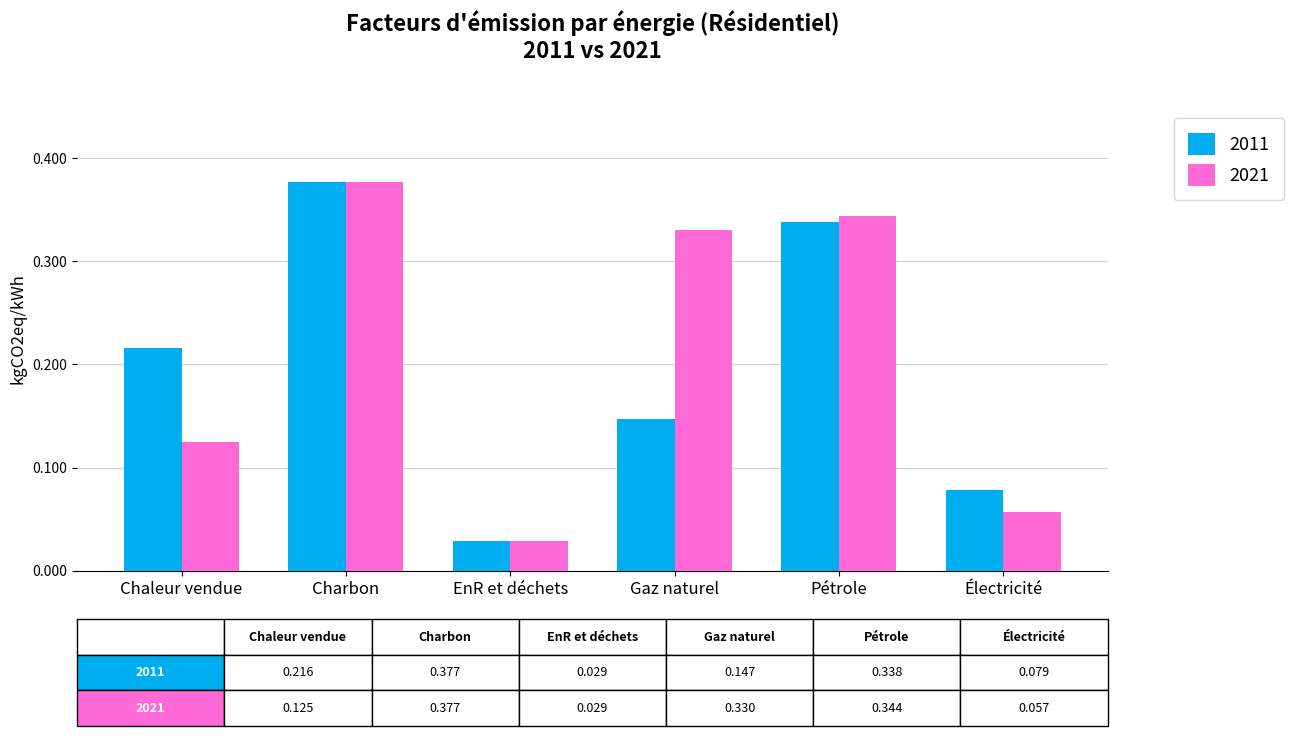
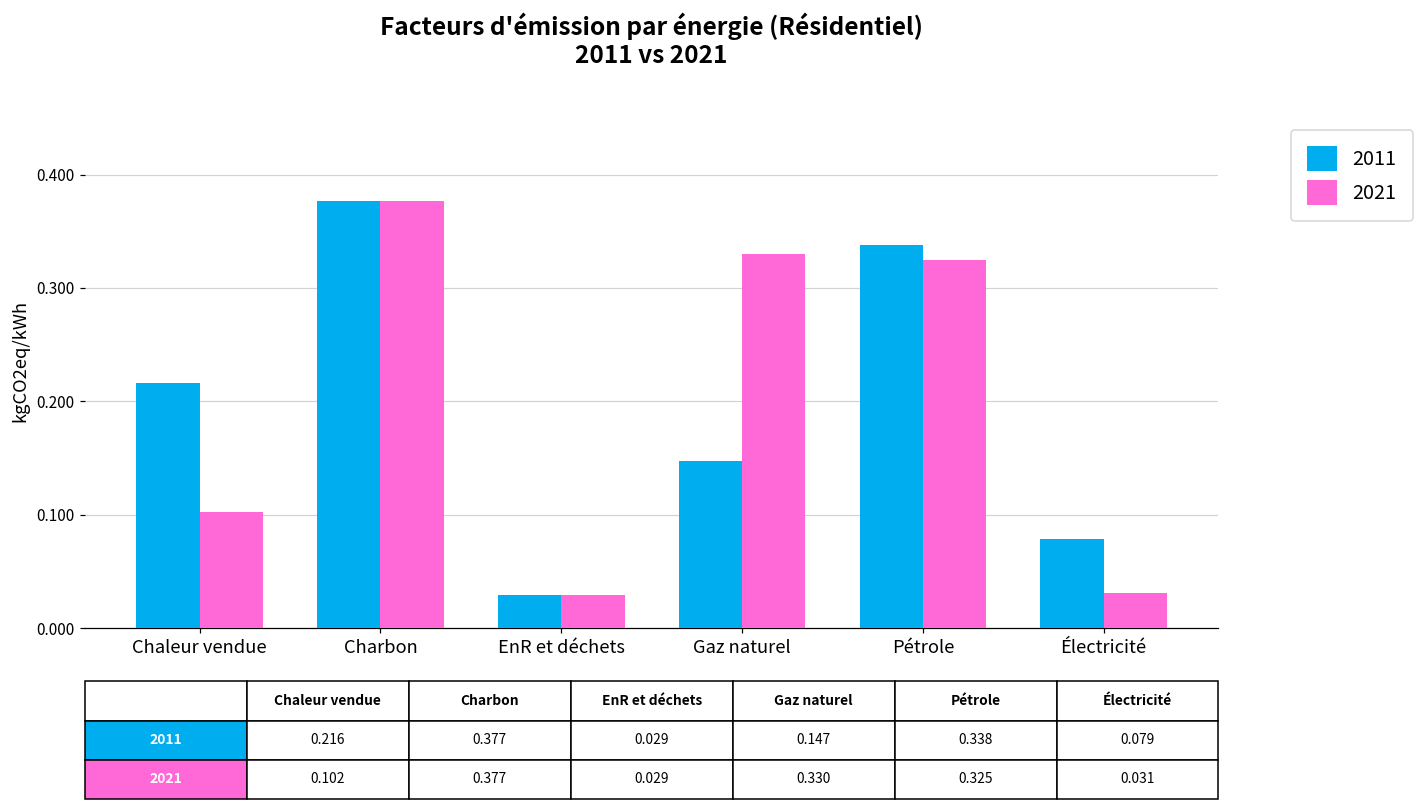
  {
    "2011": {
      "Chaleur vendue": 0.216,
      "Charbon": 0.377,
      "EnR et déchets": 0.029,
      "Gaz naturel": 0.147,
      "Pétrole": 0.338,
      "Électricité": 0.079
    },
    "2021": {
-     "Chaleur vendue": 0.125,
-     "Pétrole": 0.344,
-     "Électricité": 0.057
+     "Chaleur vendue": 0.102,
+     "Pétrole": 0.325,
+     "Électricité": 0.031
    }
  }
